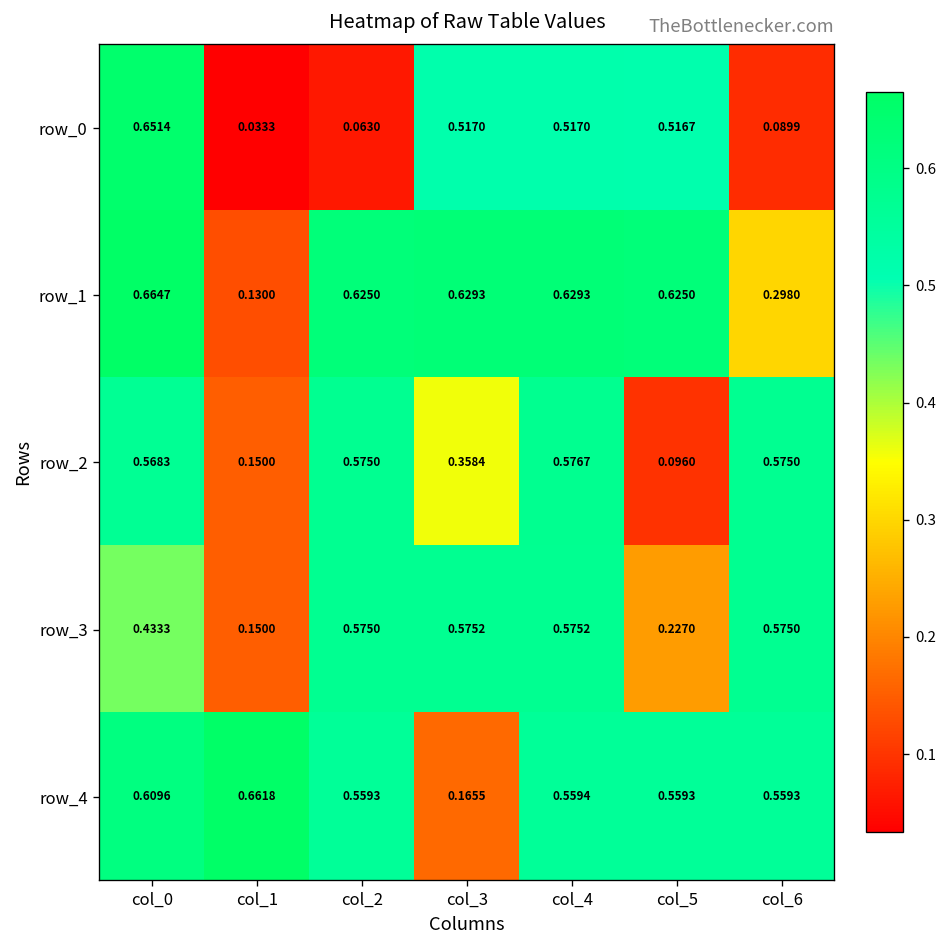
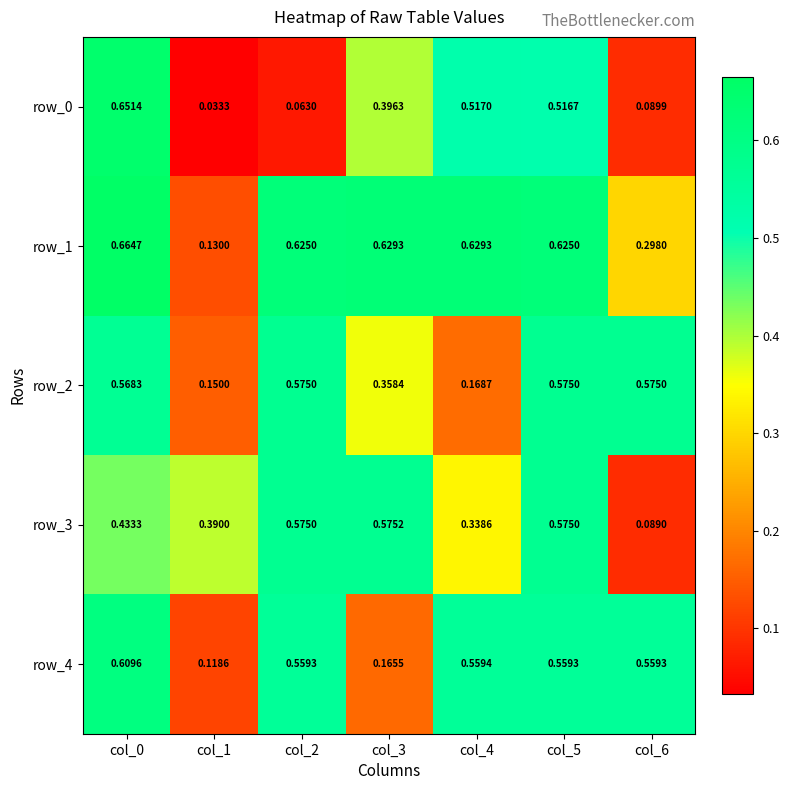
  {
    "row_0": {
      "col_0": 0.6514,
      "col_1": 0.0333,
      "col_2": 0.0630,
-     "col_3": 0.5170,
+     "col_3": 0.3963,
      "col_4": 0.5170,
      "col_5": 0.5167,
      "col_6": 0.0899
    },
    "row_1": {
      "col_0": 0.6647,
      "col_1": 0.1300,
      "col_2": 0.6250,
      "col_3": 0.6293,
      "col_4": 0.6293,
      "col_5": 0.6250,
      "col_6": 0.2980
    },
    "row_2": {
      "col_0": 0.5683,
      "col_1": 0.1500,
      "col_2": 0.5750,
      "col_3": 0.3584,
-     "col_4": 0.5767,
-     "col_5": 0.0960,
+     "col_4": 0.1687,
+     "col_5": 0.5750,
      "col_6": 0.5750
    },
    "row_3": {
      "col_0": 0.4333,
-     "col_1": 0.1500,
+     "col_1": 0.3900,
      "col_2": 0.5750,
      "col_3": 0.5752,
-     "col_4": 0.5752,
-     "col_5": 0.2270,
-     "col_6": 0.5750
+     "col_4": 0.3386,
+     "col_5": 0.5750,
+     "col_6": 0.0890
    },
    "row_4": {
      "col_0": 0.6096,
-     "col_1": 0.6618,
+     "col_1": 0.1186,
      "col_2": 0.5593,
      "col_3": 0.1655,
      "col_4": 0.5594,
      "col_5": 0.5593,
      "col_6": 0.5593
    }
  }
